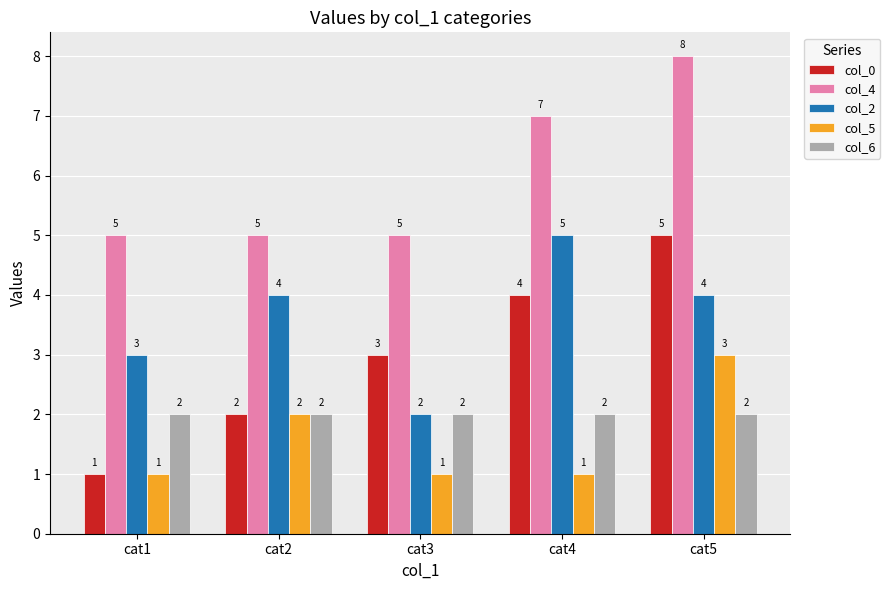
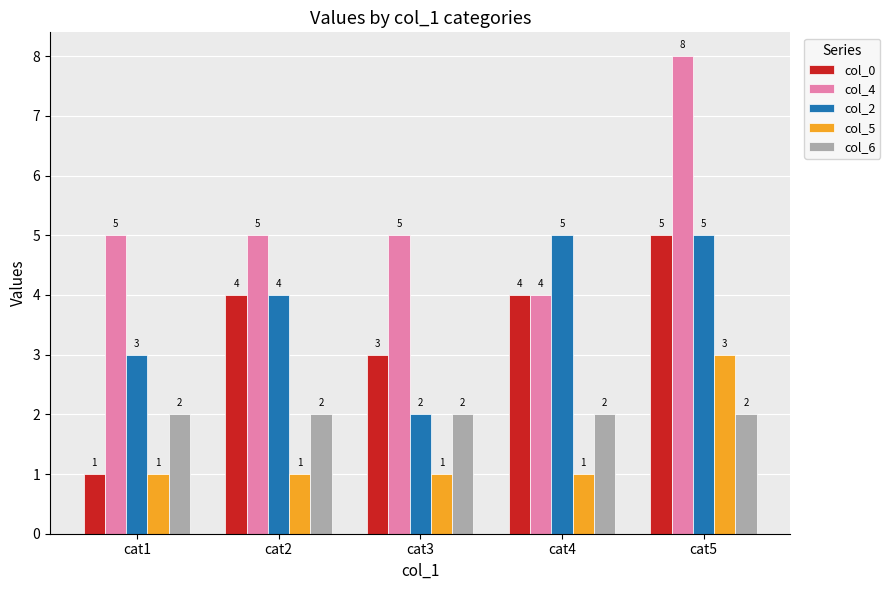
  {
    "col_0": {
      "cat1": 1,
-     "cat2": 2,
+     "cat2": 4,
      "cat3": 3,
      "cat4": 4,
      "cat5": 5
    },
    "col_4": {
      "cat1": 5,
      "cat2": 5,
      "cat3": 5,
-     "cat4": 7,
+     "cat4": 4,
      "cat5": 8
    },
    "col_2": {
      "cat1": 3,
      "cat2": 4,
      "cat3": 2,
      "cat4": 5,
-     "cat5": 4
+     "cat5": 5
    },
    "col_5": {
      "cat1": 1,
-     "cat2": 2,
+     "cat2": 1,
      "cat3": 1,
      "cat4": 1,
      "cat5": 3
    },
    "col_6": {
      "cat1": 2,
      "cat2": 2,
      "cat3": 2,
      "cat4": 2,
      "cat5": 2
    }
  }
